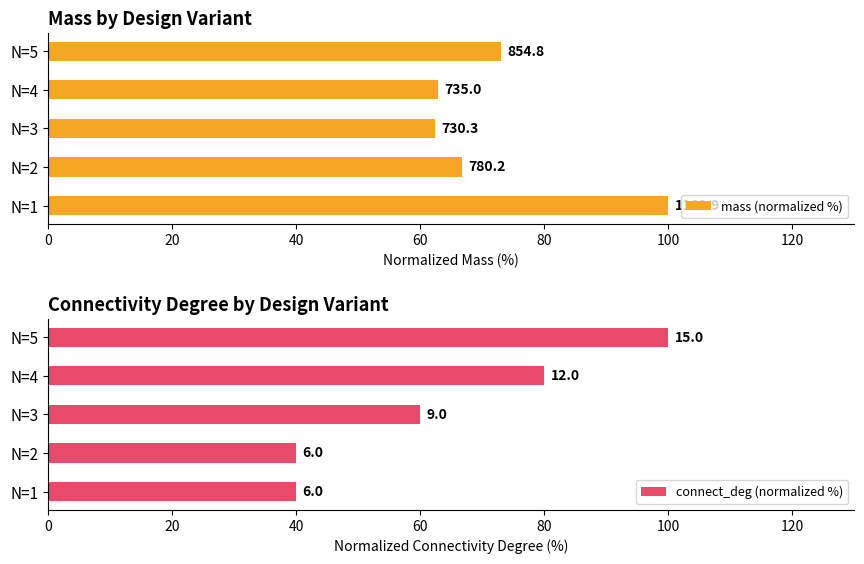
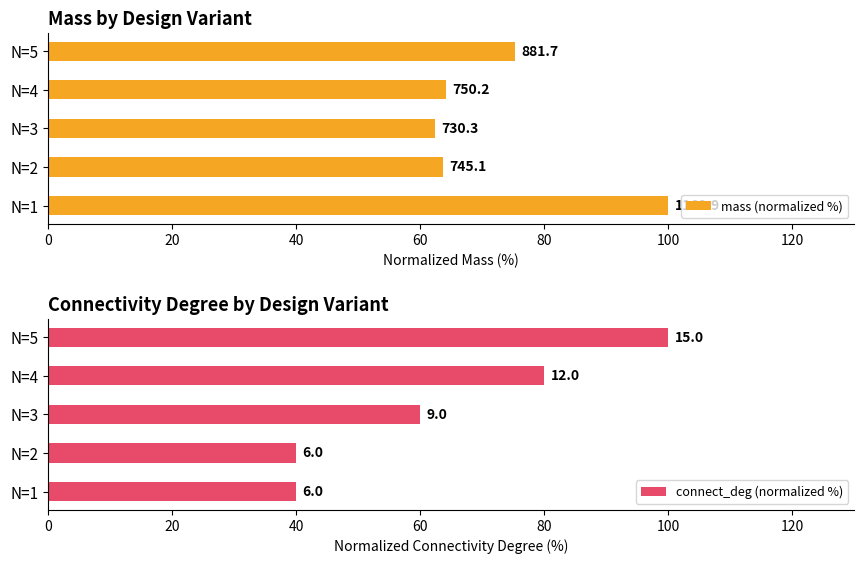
  {
    "Mass by Design Variant": {
-     "N=5": 854.8,
-     "N=4": 735.0,
-     "N=2": 780.2
+     "N=5": 881.7,
+     "N=4": 750.2,
+     "N=2": 745.1
    }
  }
